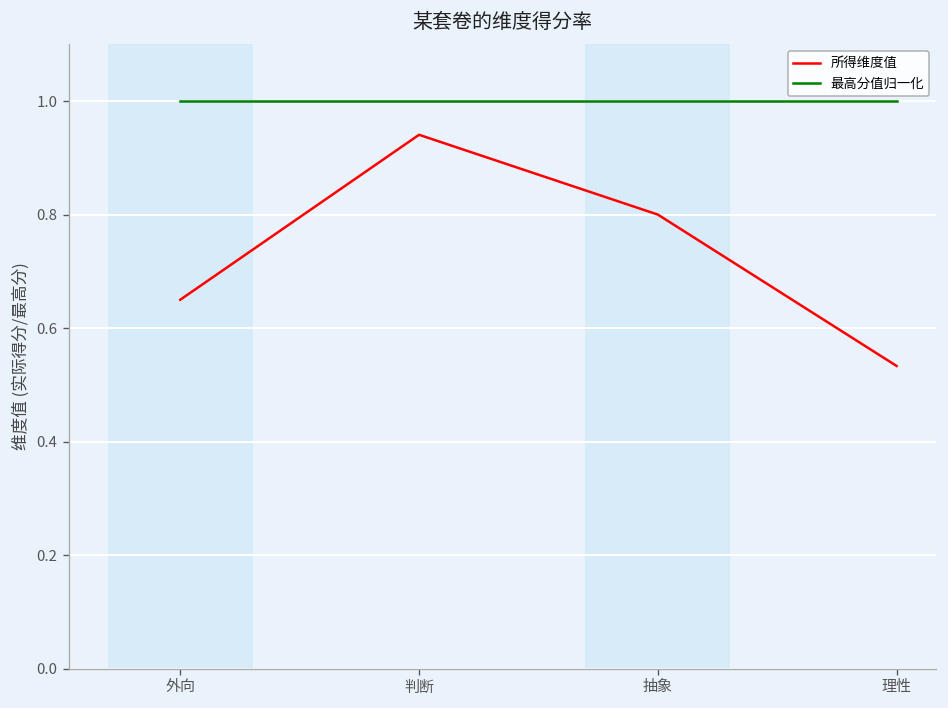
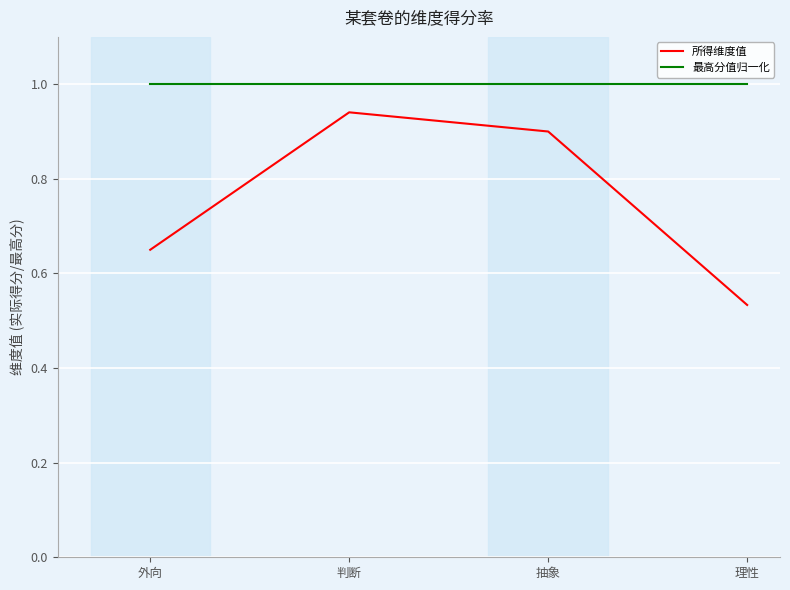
  {
    "所得维度值": {
      "外向": 0.65,
      "判断": 0.94,
-     "抽象": 0.8,
+     "抽象": 0.9,
      "理性": 0.53
    },
    "最高分值归一化": {
      "外向": 1.0,
      "判断": 1.0,
      "抽象": 1.0,
      "理性": 1.0
    }
  }
